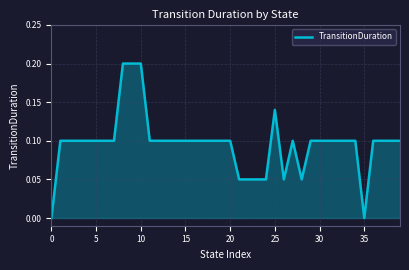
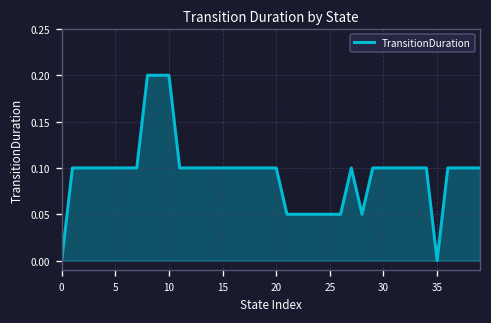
  {
    "0": 0.00,
    "5": 0.10,
    "10": 0.20,
    "15": 0.10,
    "20": 0.10,
-   "25": 0.14,
+   "25": 0.05,
    "30": 0.10,
    "35": 0.00
  }
